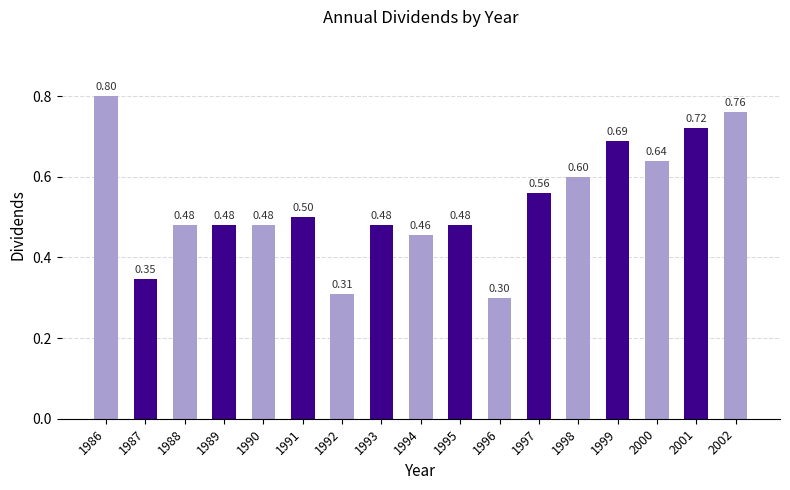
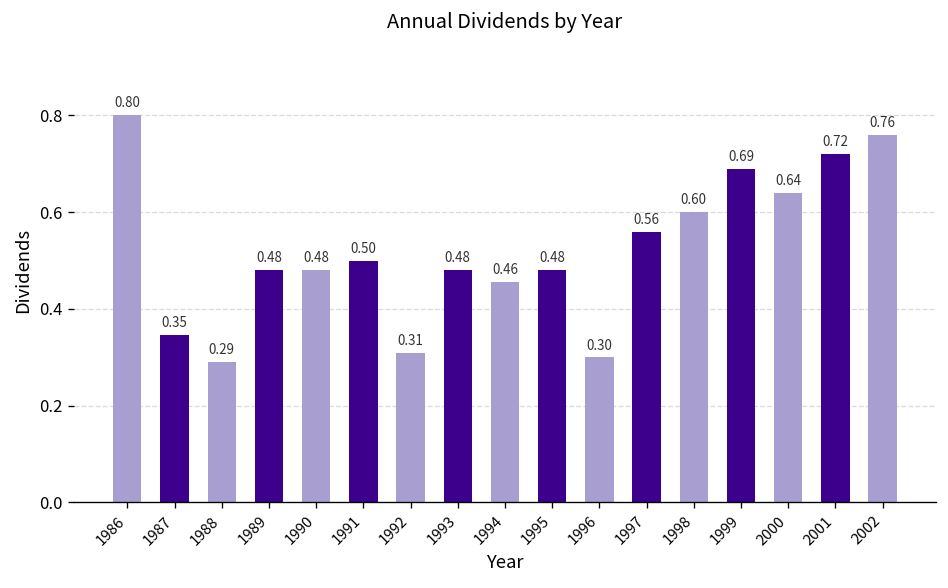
  {
    "1986": 0.80,
    "1987": 0.35,
-   "1988": 0.48,
+   "1988": 0.29,
    "1989": 0.48,
    "1990": 0.48,
    "1991": 0.50,
    "1992": 0.31,
    "1993": 0.48,
    "1994": 0.46,
    "1995": 0.48,
    "1996": 0.30,
    "1997": 0.56,
    "1998": 0.60,
    "1999": 0.69,
    "2000": 0.64,
    "2001": 0.72,
    "2002": 0.76
  }
